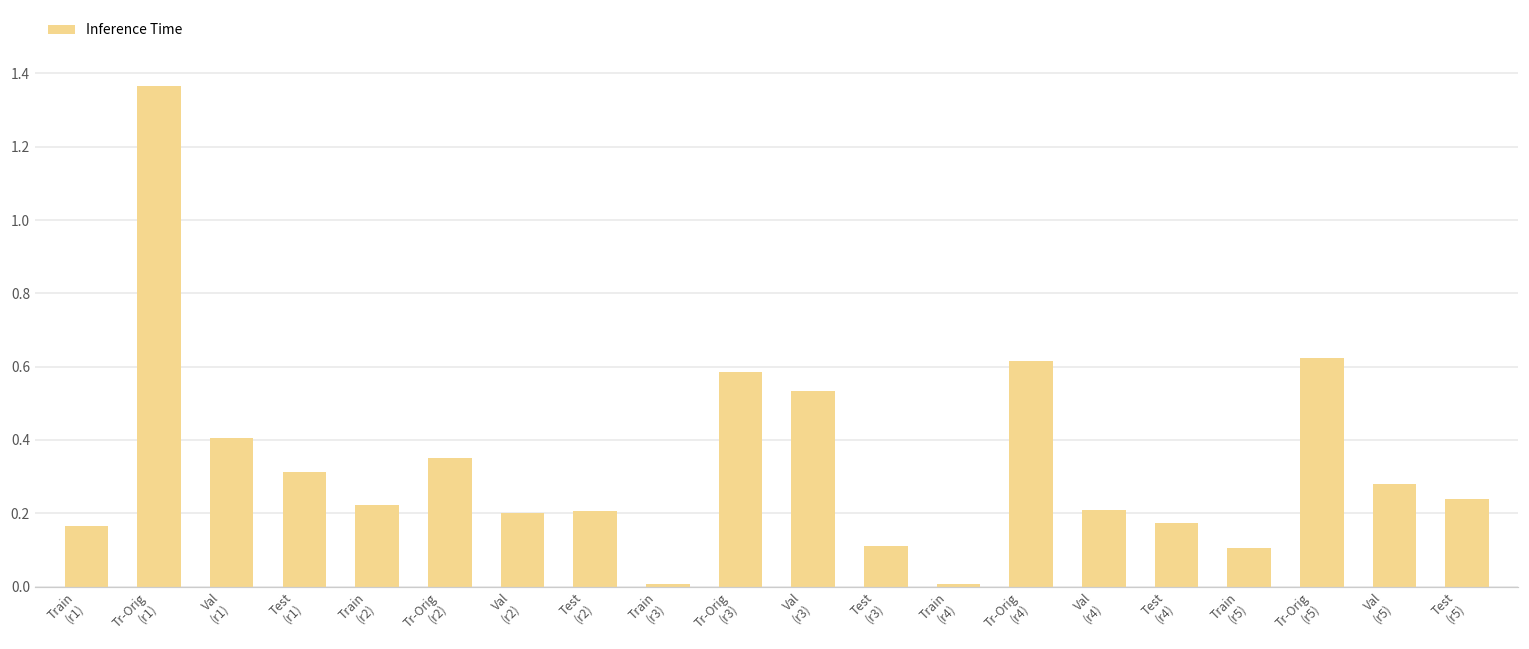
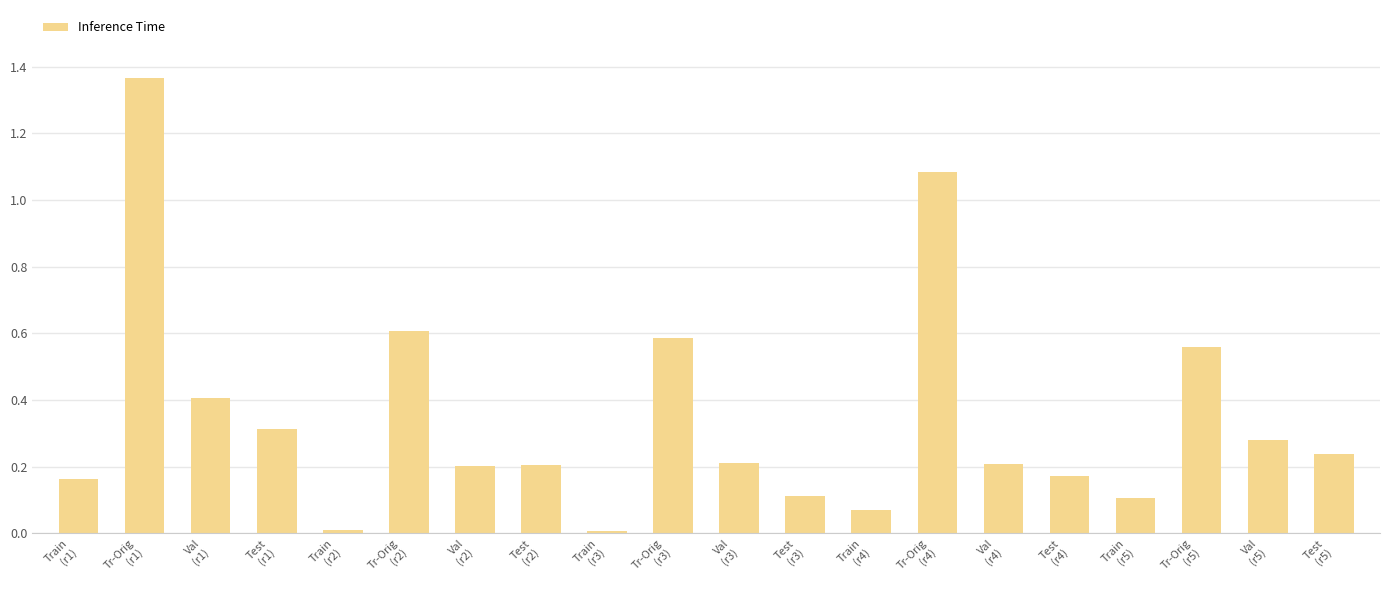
  {
    "Train (r1)": 0.16,
    "Tr-Orig (r1)": 1.37,
    "Val (r1)": 0.41,
    "Test (r1)": 0.31,
-   "Train (r2)": 0.22,
-   "Tr-Orig (r2)": 0.35,
+   "Train (r2)": 0.01,
+   "Tr-Orig (r2)": 0.61,
    "Val (r2)": 0.20,
    "Test (r2)": 0.21,
    "Tr-Orig (r3)": 0.59,
-   "Val (r3)": 0.53,
+   "Val (r3)": 0.21,
    "Test (r3)": 0.11,
-   "Train (r4)": 0.01,
-   "Tr-Orig (r4)": 0.61,
+   "Train (r4)": 0.07,
+   "Tr-Orig (r4)": 1.08,
    "Val (r4)": 0.21,
    "Test (r4)": 0.17,
    "Train (r5)": 0.10,
-   "Tr-Orig (r5)": 0.62,
+   "Tr-Orig (r5)": 0.56,
    "Val (r5)": 0.28,
    "Test (r5)": 0.24
  }
